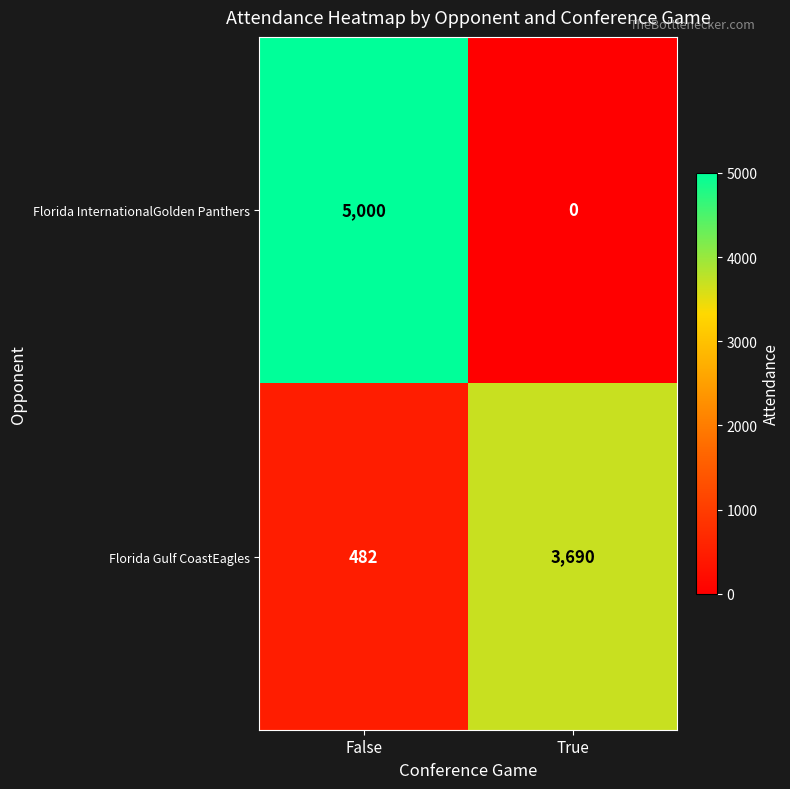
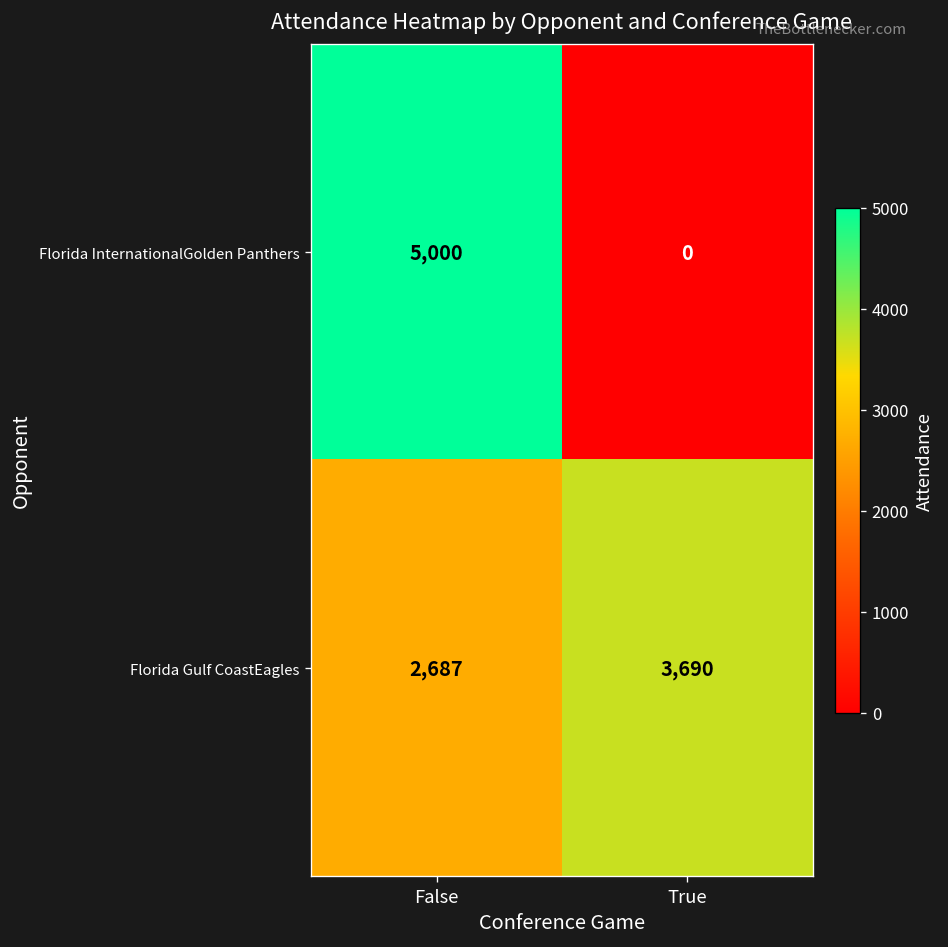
  {
    "Florida InternationalGolden Panthers": {
      "False": "5,000",
      "True": "0"
    },
    "Florida Gulf CoastEagles": {
-     "False": "482",
+     "False": "2,687",
      "True": "3,690"
    }
  }
